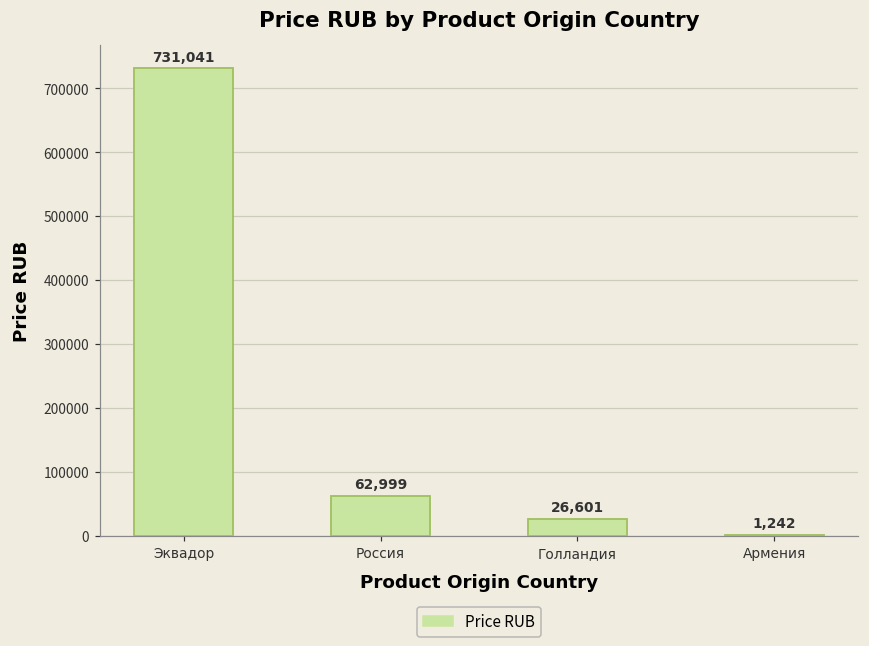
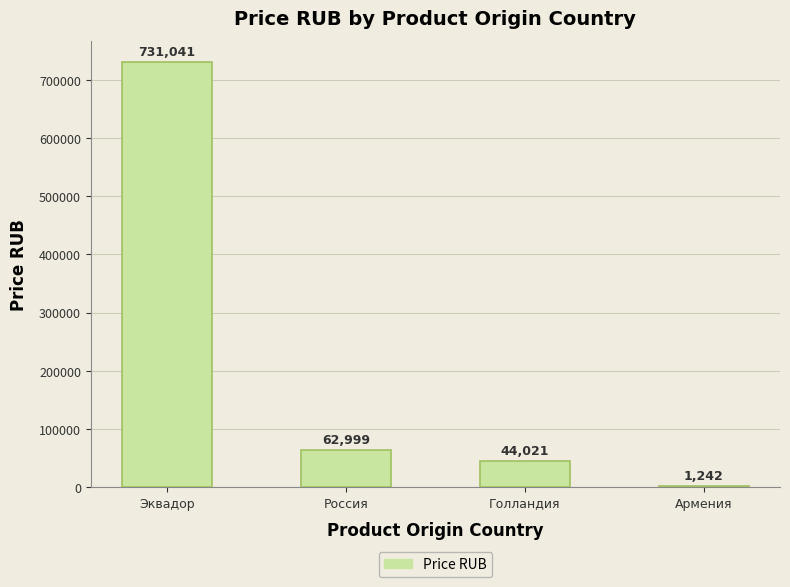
  {
    "Эквадор": "731,041",
    "Россия": "62,999",
-   "Голландия": "26,601",
+   "Голландия": "44,021",
    "Армения": "1,242"
  }
